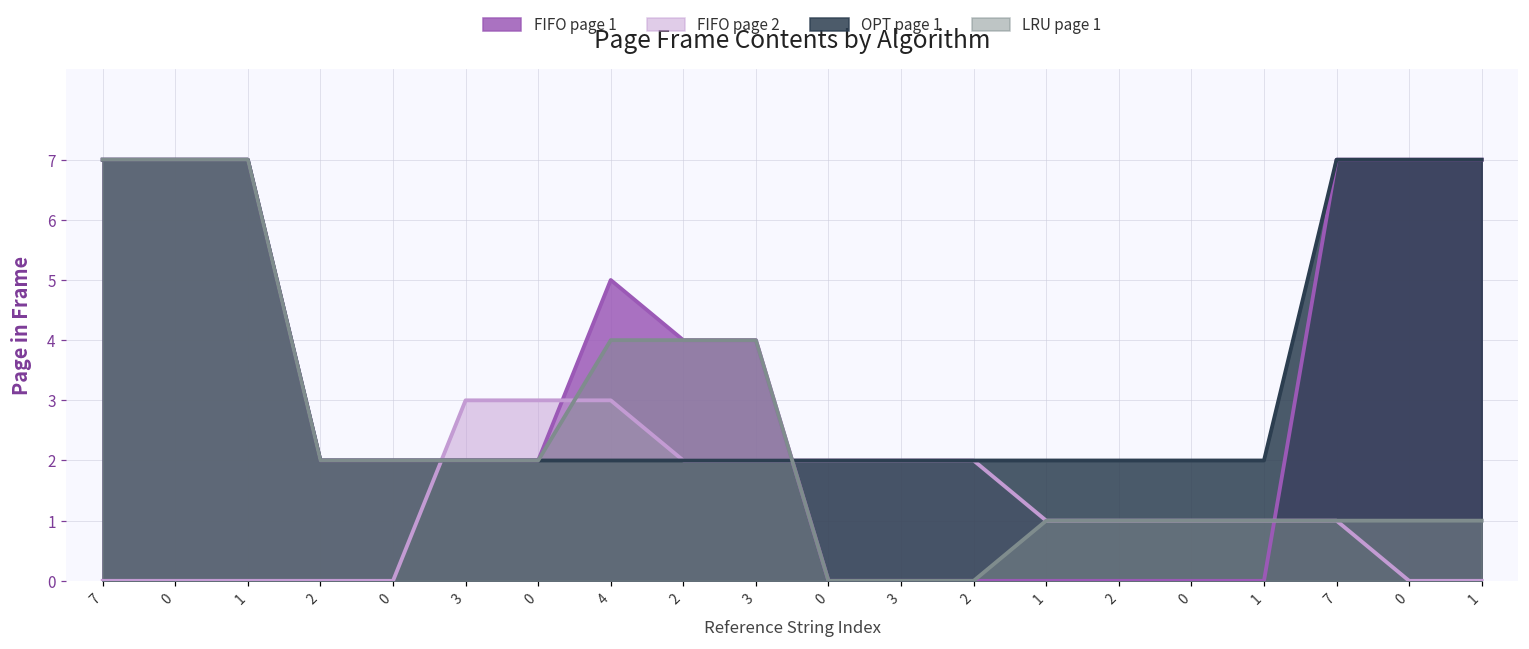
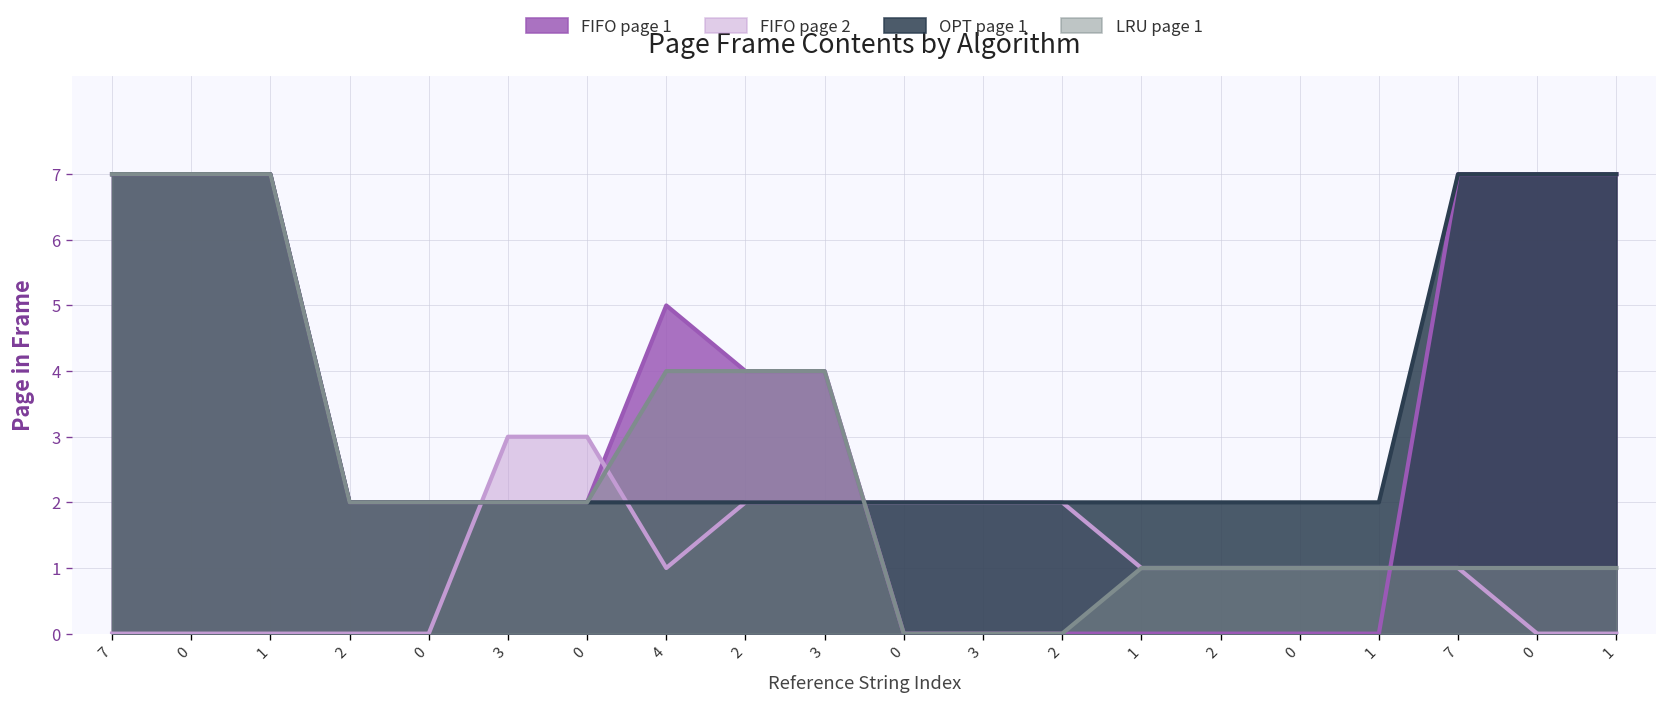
  {
    "FIFO page 1": {
      "4": 5
    },
    "FIFO page 2": {
-     "4": 3
+     "4": 1
    },
    "OPT page 1": {
      "4": 2
    },
    "LRU page 1": {
      "4": 4
    }
  }
